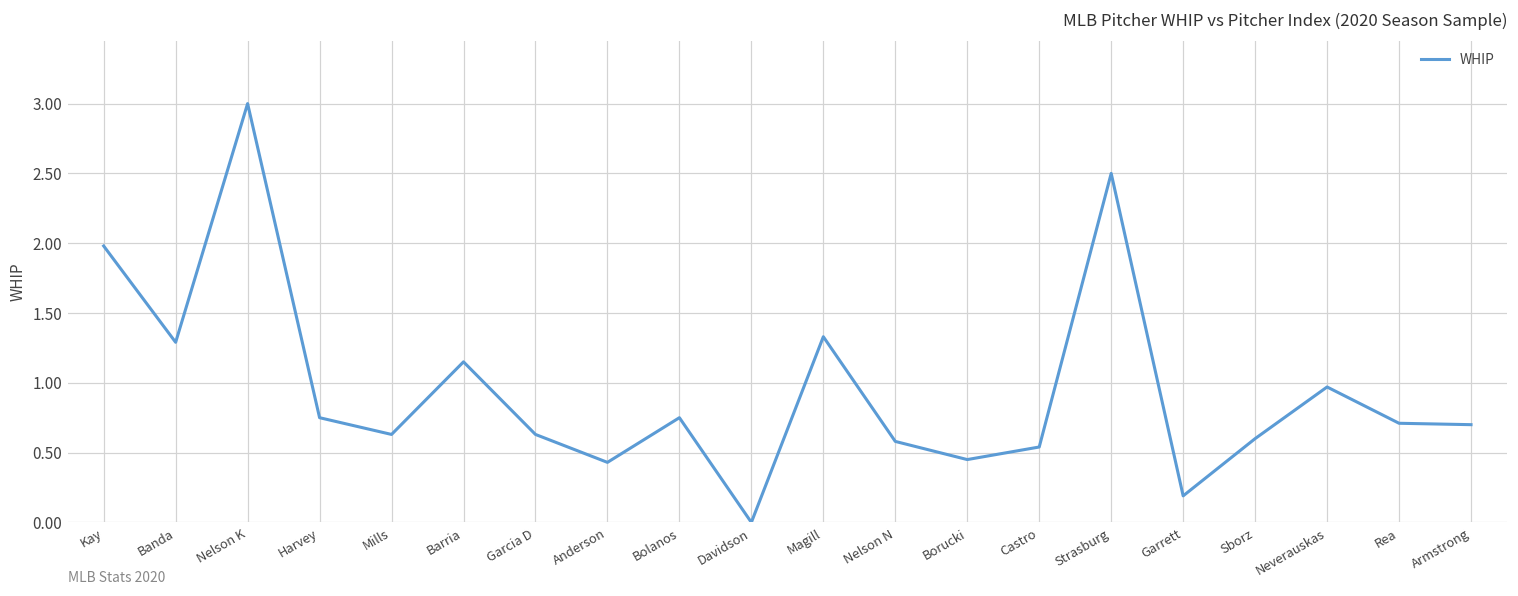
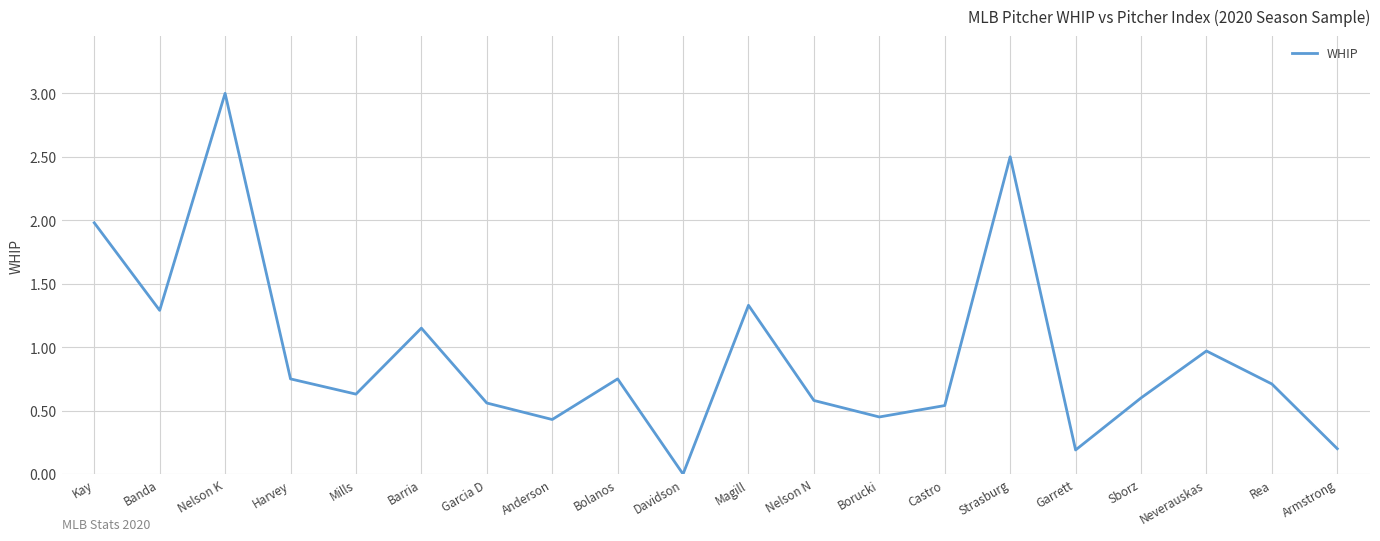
  {
    "Kay": 1.98,
    "Banda": 1.29,
    "Nelson K": 3.00,
    "Harvey": 0.75,
    "Mills": 0.63,
    "Barria": 1.15,
-   "Garcia D": 0.63,
+   "Garcia D": 0.56,
    "Anderson": 0.43,
    "Bolanos": 0.75,
    "Davidson": 0.00,
    "Magill": 1.33,
    "Nelson N": 0.58,
    "Borucki": 0.45,
    "Castro": 0.54,
    "Strasburg": 2.50,
    "Garrett": 0.19,
    "Sborz": 0.60,
    "Neverauskas": 0.97,
    "Rea": 0.71,
-   "Armstrong": 0.7
+   "Armstrong": 0.2
  }
